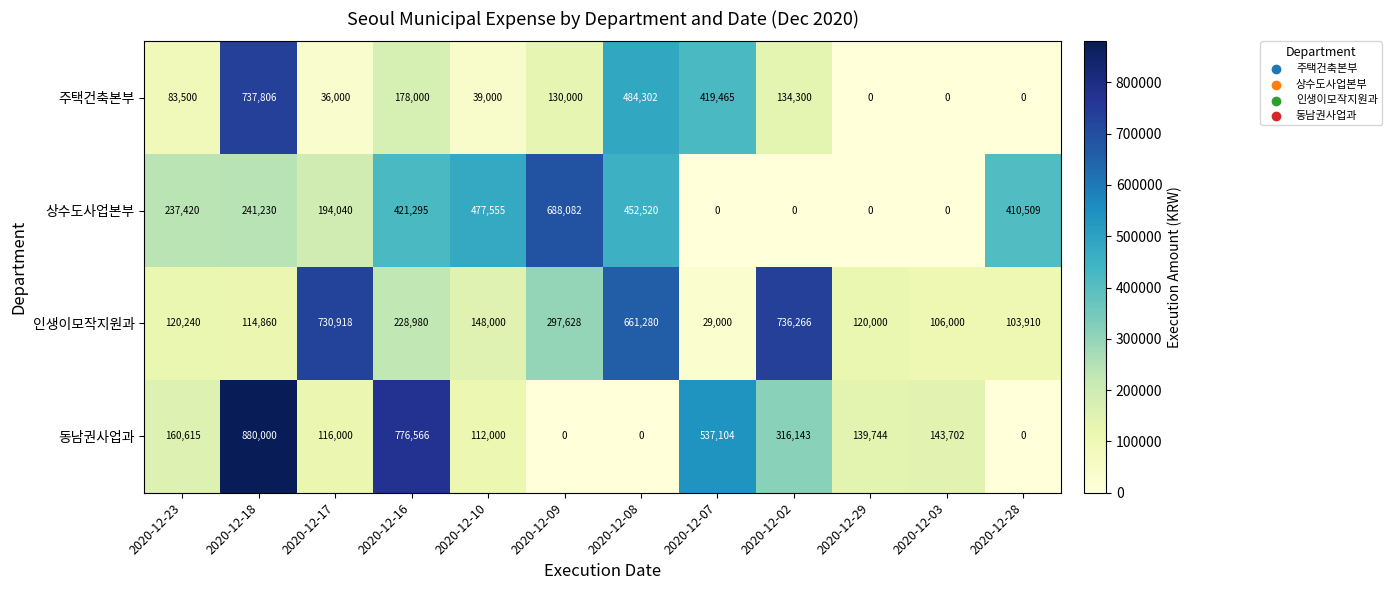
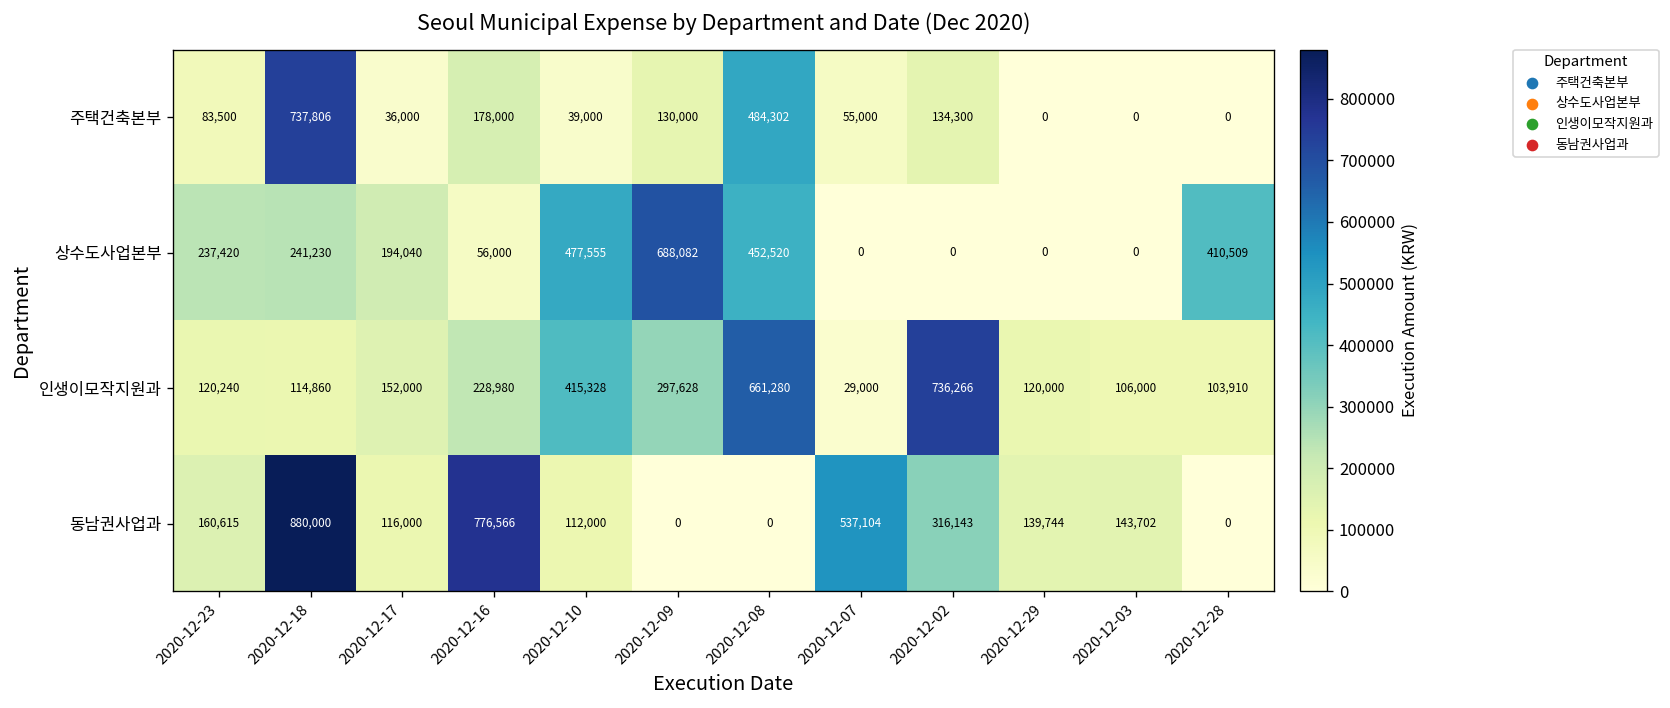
  {
    "주택건축본부": {
      "2020-12-23": "83,500",
      "2020-12-18": "737,806",
      "2020-12-17": "36,000",
      "2020-12-16": "178,000",
      "2020-12-10": "39,000",
      "2020-12-09": "130,000",
      "2020-12-08": "484,302",
-     "2020-12-07": "419,465",
+     "2020-12-07": "55,000",
      "2020-12-02": "134,300",
      "2020-12-29": "0",
      "2020-12-03": "0",
      "2020-12-28": "0"
    },
    "상수도사업본부": {
      "2020-12-23": "237,420",
      "2020-12-18": "241,230",
      "2020-12-17": "194,040",
-     "2020-12-16": "421,295",
+     "2020-12-16": "56,000",
      "2020-12-10": "477,555",
      "2020-12-09": "688,082",
      "2020-12-08": "452,520",
      "2020-12-07": "0",
      "2020-12-02": "0",
      "2020-12-29": "0",
      "2020-12-03": "0",
      "2020-12-28": "410,509"
    },
    "인생이모작지원과": {
      "2020-12-23": "120,240",
      "2020-12-18": "114,860",
-     "2020-12-17": "730,918",
+     "2020-12-17": "152,000",
      "2020-12-16": "228,980",
-     "2020-12-10": "148,000",
+     "2020-12-10": "415,328",
      "2020-12-09": "297,628",
      "2020-12-08": "661,280",
      "2020-12-07": "29,000",
      "2020-12-02": "736,266",
      "2020-12-29": "120,000",
      "2020-12-03": "106,000",
      "2020-12-28": "103,910"
    },
    "동남권사업과": {
      "2020-12-23": "160,615",
      "2020-12-18": "880,000",
      "2020-12-17": "116,000",
      "2020-12-16": "776,566",
      "2020-12-10": "112,000",
      "2020-12-09": "0",
      "2020-12-08": "0",
      "2020-12-07": "537,104",
      "2020-12-02": "316,143",
      "2020-12-29": "139,744",
      "2020-12-03": "143,702",
      "2020-12-28": "0"
    }
  }
